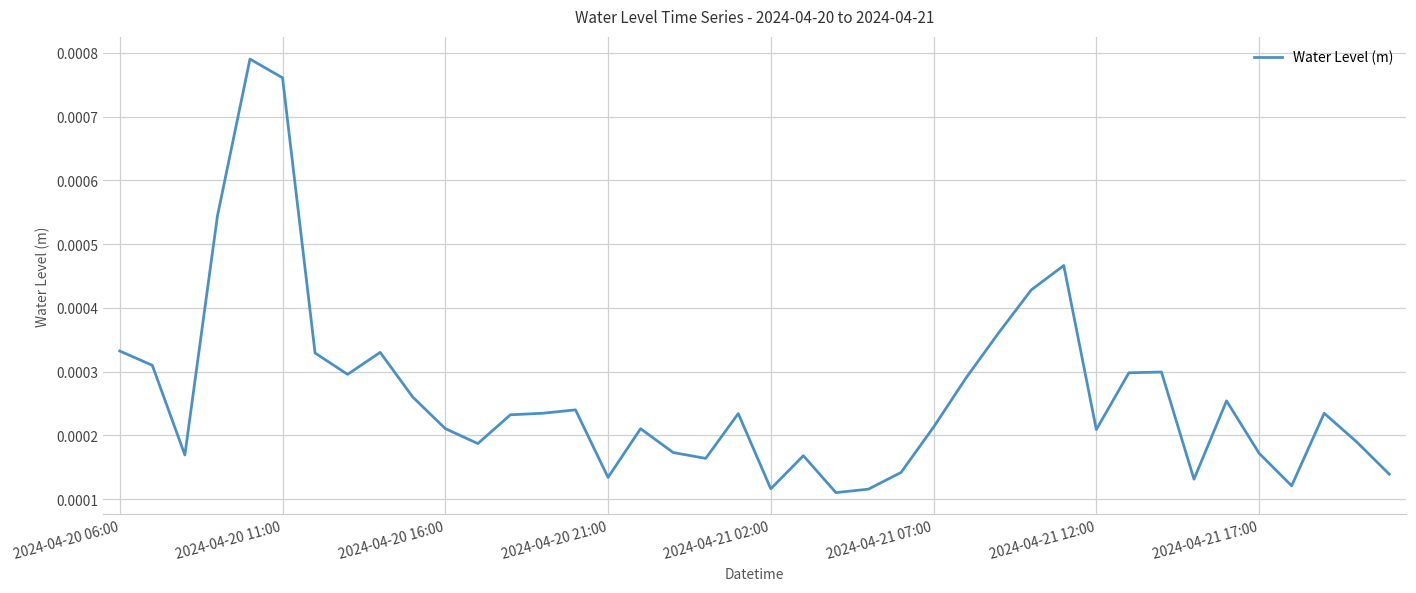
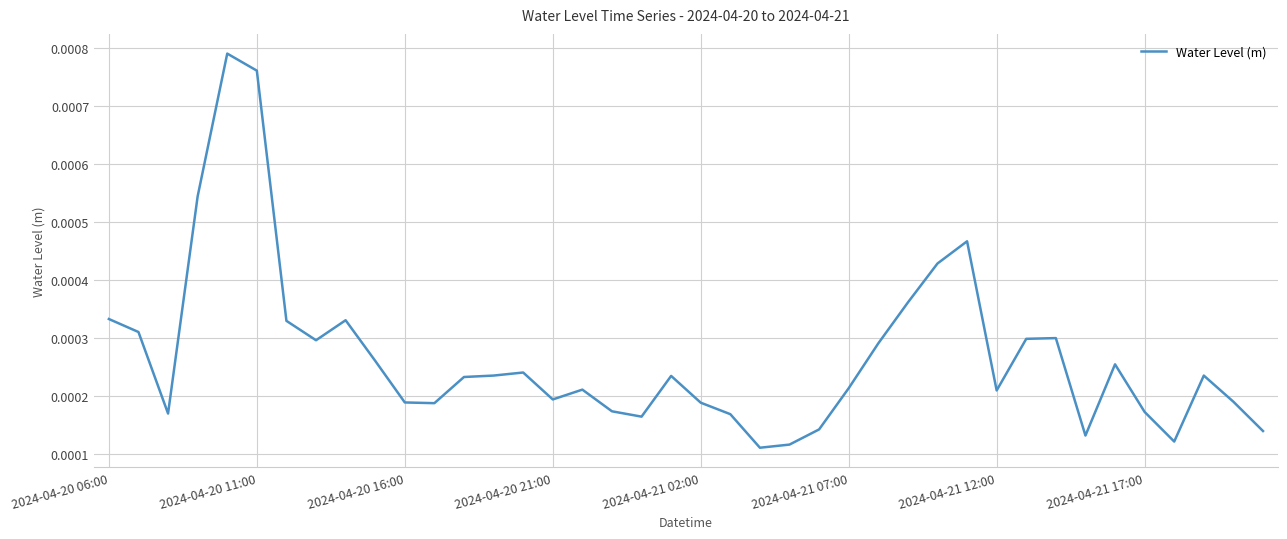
  {
    "2024-04-20 06:00": 0.00033,
    "2024-04-20 11:00": 0.00076,
-   "2024-04-20 16:00": 0.00021,
-   "2024-04-20 21:00": 0.00013,
-   "2024-04-21 02:00": 0.00012,
+   "2024-04-20 16:00": 0.00019,
+   "2024-04-20 21:00": 0.00019,
+   "2024-04-21 02:00": 0.00019,
    "2024-04-21 07:00": 0.00021,
    "2024-04-21 12:00": 0.00021,
    "2024-04-21 17:00": 0.00017
  }
